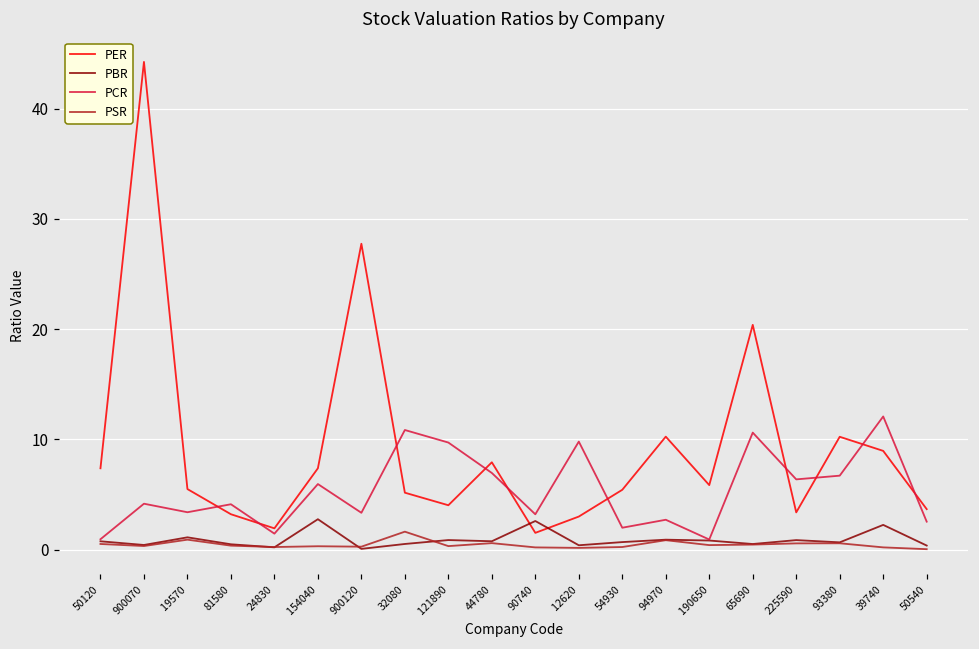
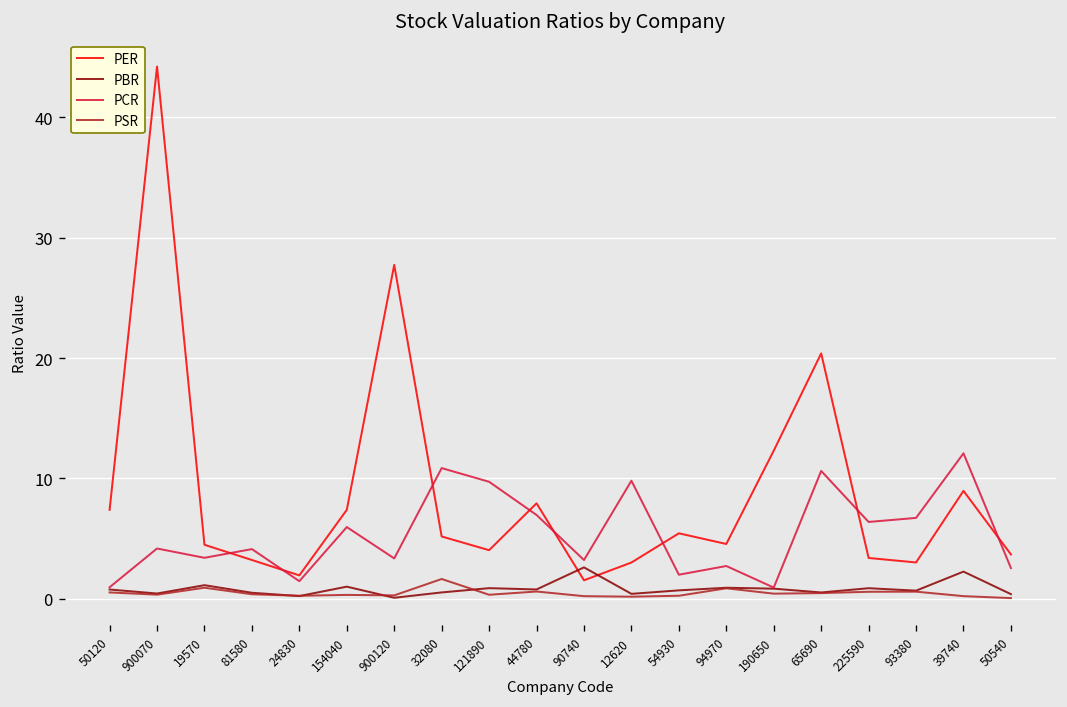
  {
    "PER": {
      "50120": 7.4,
      "900070": 44.2,
-     "19570": 5.5,
+     "19570": 4.5,
      "81580": 3.2,
      "24830": 1.9,
      "154040": 7.4,
      "900120": 27.7,
      "32080": 5.2,
      "121890": 4.0,
      "44780": 7.9,
      "90740": 1.5,
      "12620": 3.0,
      "54930": 5.4,
-     "94970": 10.3,
-     "190650": 5.9,
+     "94970": 4.6,
+     "190650": 12.3,
      "65690": 20.4,
      "225590": 3.4,
-     "93380": 10.2,
+     "93380": 3.0,
      "39740": 9.0,
      "50540": 3.7
    },
    "PBR": {
-     "154040": 2.8,
+     "154040": 1.0,
      "32080": 0.5,
      "121890": 0.9,
      "90740": 2.6,
      "54930": 0.7,
      "225590": 0.9,
      "39740": 2.3,
      "50540": 0.4
    }
  }
